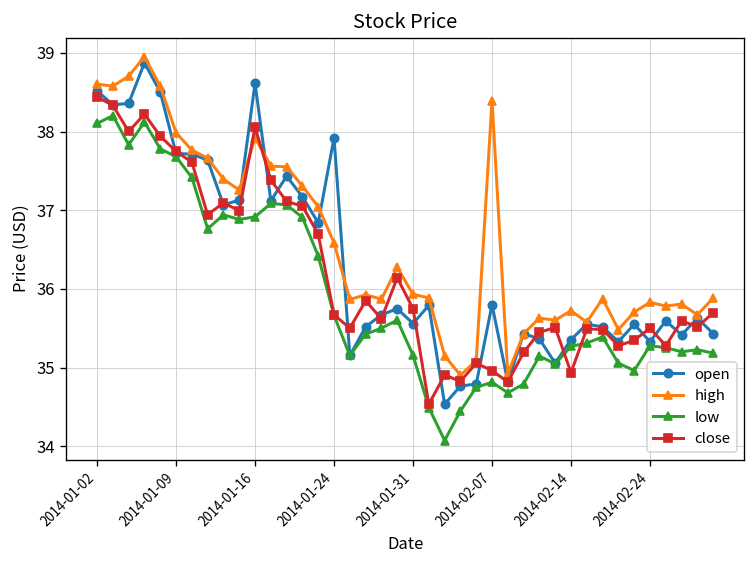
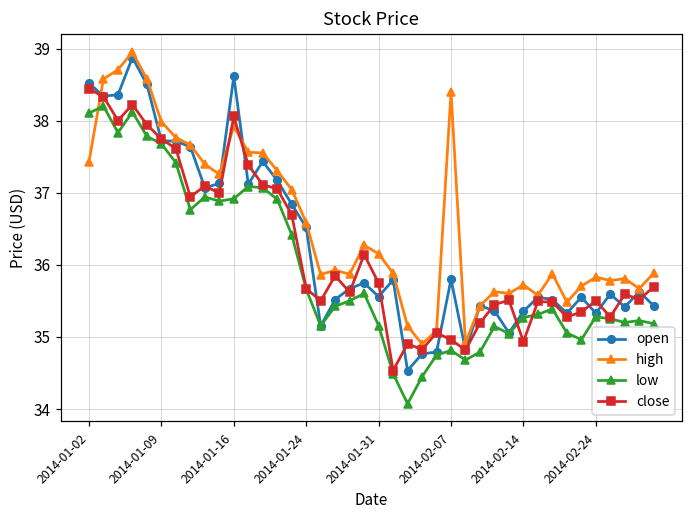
  {
    "open": {
      "2014-01-02": 38.5,
      "2014-01-16": 38.6,
-     "2014-01-24": 37.9,
+     "2014-01-24": 36.5,
      "2014-01-31": 35.6,
      "2014-02-07": 35.8,
      "2014-02-14": 35.4,
      "2014-02-24": 35.3
    },
    "high": {
-     "2014-01-02": 38.6,
+     "2014-01-02": 37.4,
      "2014-01-09": 38.0,
      "2014-01-16": 37.9,
      "2014-01-24": 36.6,
-     "2014-01-31": 35.9,
+     "2014-01-31": 36.2,
      "2014-02-07": 38.4,
      "2014-02-14": 35.7,
      "2014-02-24": 35.8
    },
    "low": {
      "2014-01-02": 38.1,
      "2014-01-09": 37.7,
      "2014-01-16": 36.9,
      "2014-01-31": 35.2,
      "2014-02-07": 34.8,
      "2014-02-14": 35.3,
      "2014-02-24": 35.3
    },
    "close": {
      "2014-01-02": 38.4,
      "2014-01-16": 38.1,
      "2014-01-31": 35.7,
      "2014-02-07": 35.0,
      "2014-02-14": 34.9,
      "2014-02-24": 35.5
    }
  }
